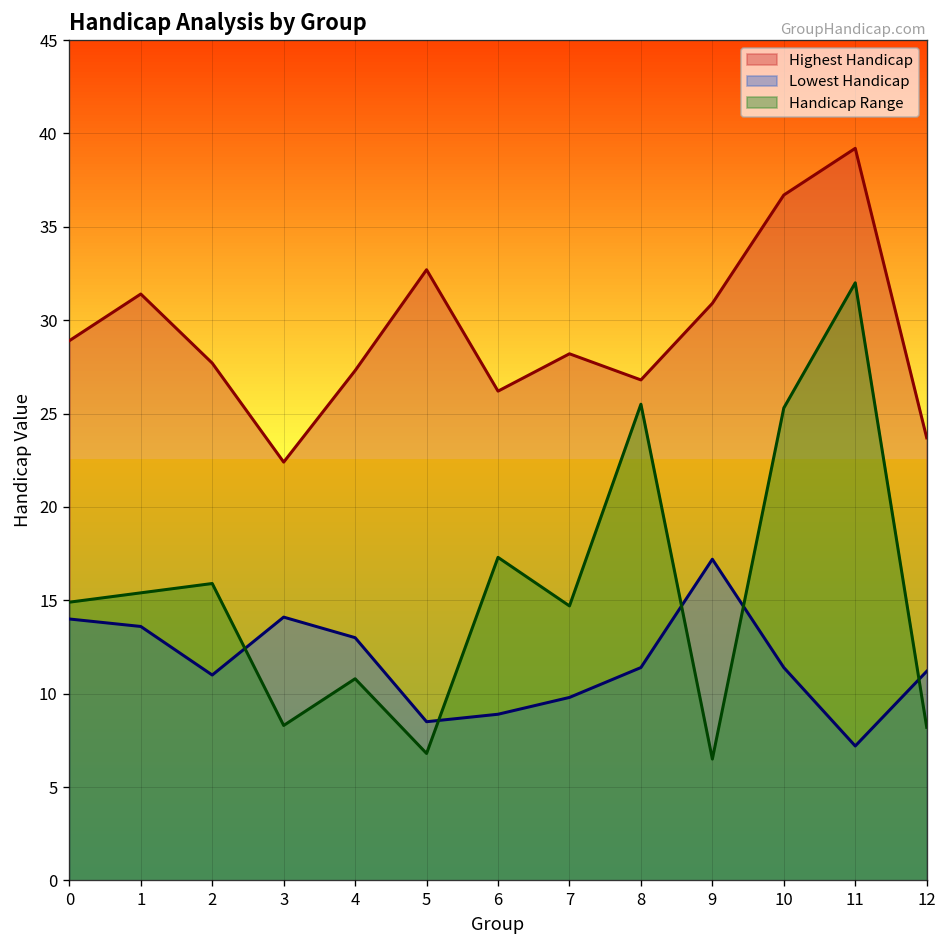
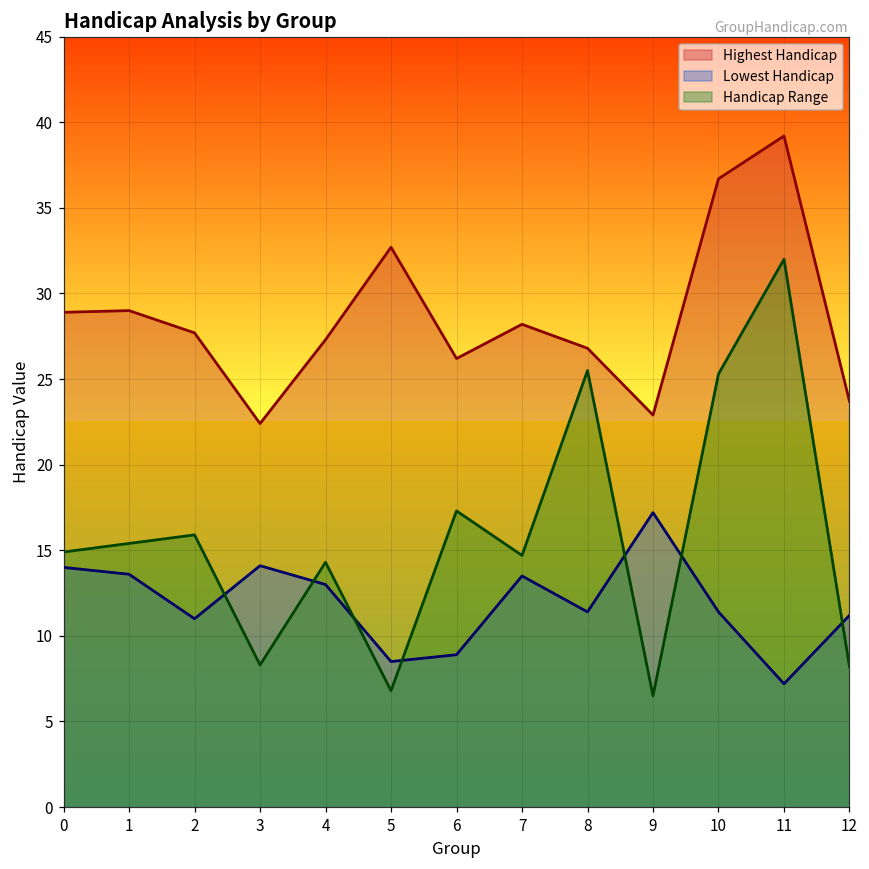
  {
    "Highest Handicap": {
      "0": 28.9,
-     "1": 31.4,
+     "1": 29.0,
      "2": 27.7,
      "3": 22.4,
      "4": 27.3,
      "5": 32.7,
      "6": 26.2,
      "7": 28.2,
      "8": 26.8,
-     "9": 30.9,
+     "9": 22.9,
      "10": 36.7,
      "11": 39.2,
      "12": 23.7
    },
    "Lowest Handicap": {
      "0": 14.0,
      "1": 13.6,
      "2": 11.0,
      "3": 14.1,
      "4": 13.0,
      "5": 8.5,
      "6": 8.9,
-     "7": 9.8,
+     "7": 13.5,
      "8": 11.4,
      "9": 17.2,
      "10": 11.4,
      "11": 7.2,
      "12": 11.2
    },
    "Handicap Range": {
      "0": 14.9,
      "1": 15.4,
      "2": 15.9,
      "3": 8.3,
-     "4": 10.8,
+     "4": 14.3,
      "5": 6.8,
      "6": 17.3,
      "7": 14.7,
      "8": 25.5,
      "9": 6.5,
      "10": 25.3,
      "11": 32.0,
      "12": 8.2
    }
  }
